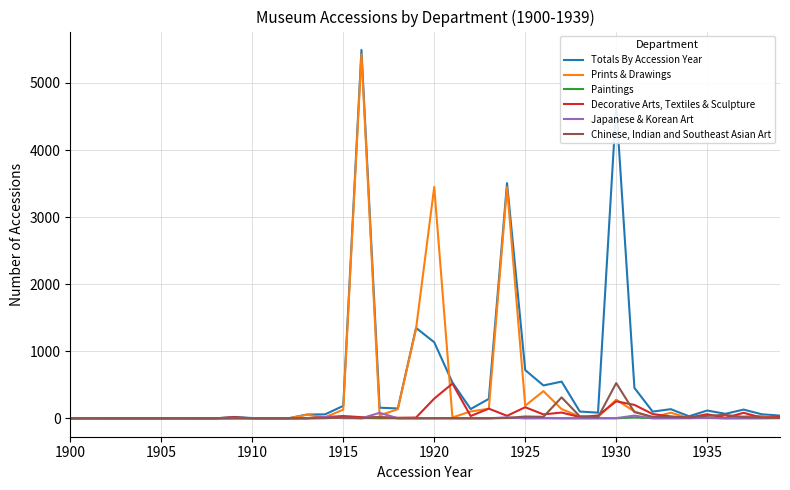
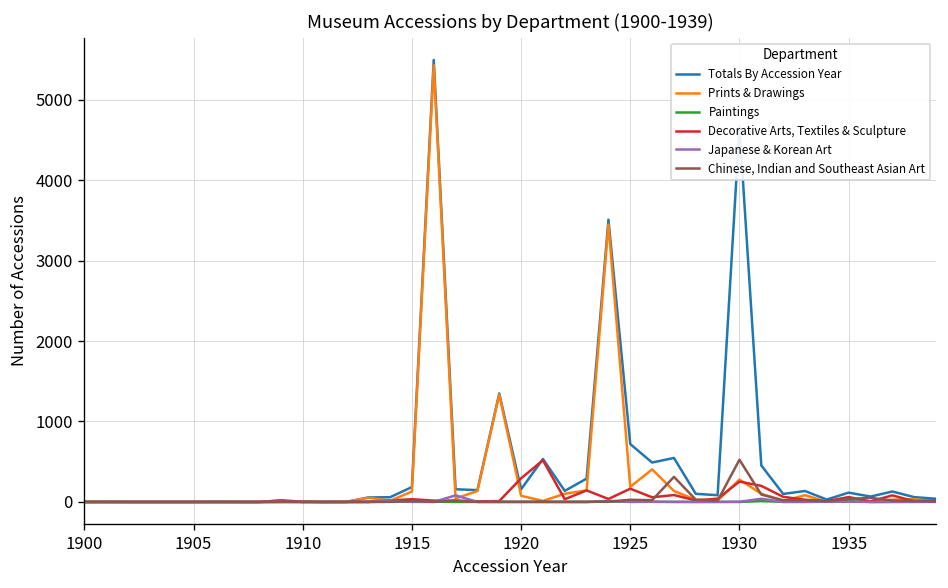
  {
    "Totals By Accession Year": {
      "1915": 200,
-     "1920": 1100,
+     "1920": 200,
      "1925": 700,
      "1935": 100
    },
    "Prints & Drawings": {
      "1915": 100,
-     "1920": 3500
+     "1920": 100
    },
    "Decorative Arts, Textiles & Sculpture": {
      "1920": 300
    },
    "Chinese, Indian and Southeast Asian Art": {
      "1930": 500
    }
  }
